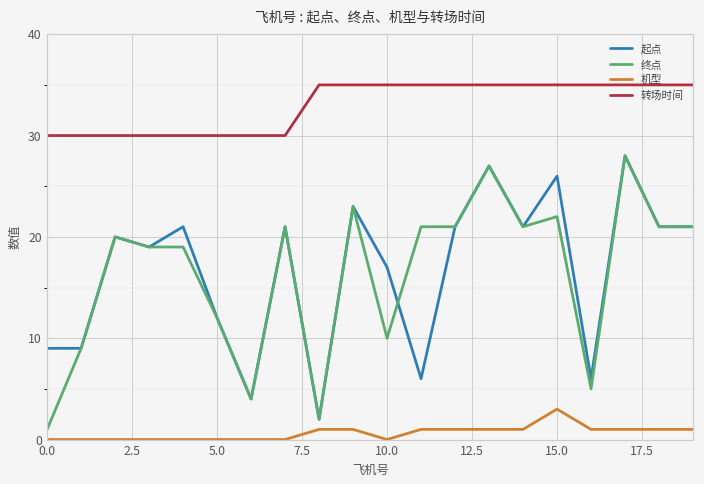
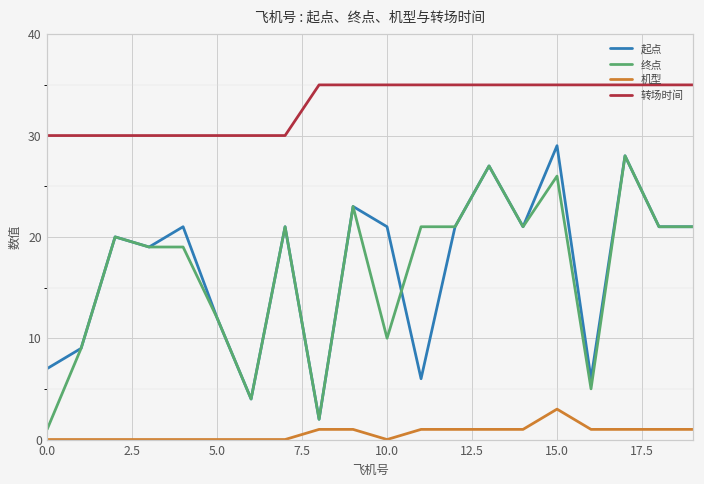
  {
    "起点": {
-     "0.0": 9,
-     "10.0": 17,
-     "15.0": 26
+     "0.0": 7,
+     "10.0": 21,
+     "15.0": 29
    },
    "终点": {
      "0.0": 1,
      "10.0": 10,
-     "15.0": 22
+     "15.0": 26
    },
    "机型": {
      "0.0": 0,
      "5.0": 0,
      "10.0": 0,
      "15.0": 3
    },
    "转场时间": {
      "0.0": 30,
      "5.0": 30,
      "10.0": 35,
      "15.0": 35
    }
  }
